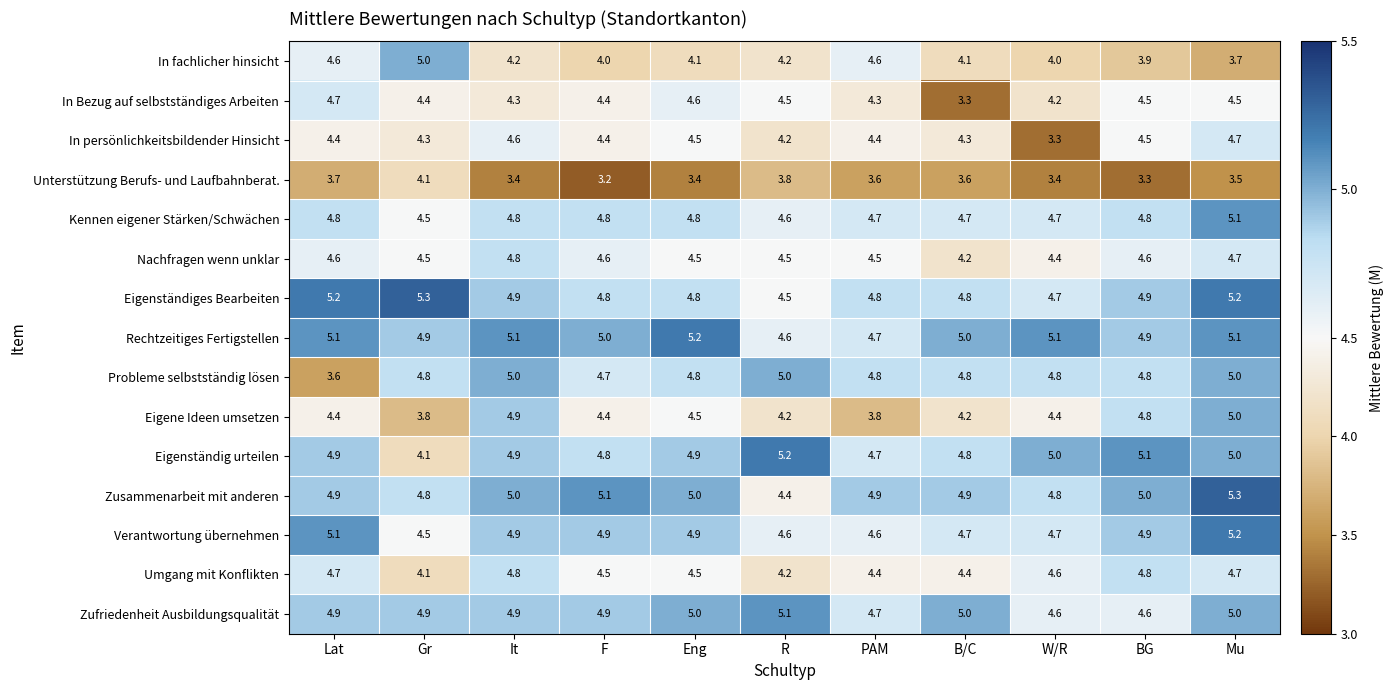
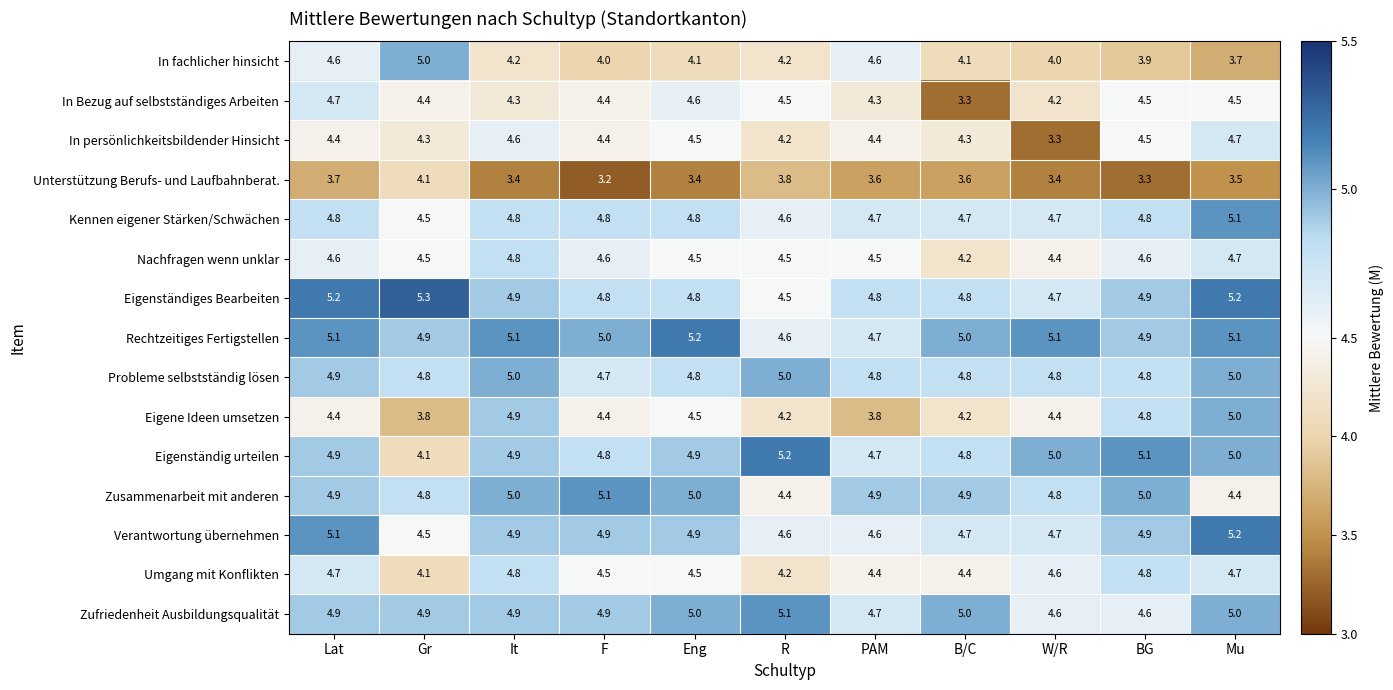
  {
    "In fachlicher hinsicht": {
      "Lat": 4.6,
      "Gr": 5.0,
      "It": 4.2,
      "F": 4.0,
      "Eng": 4.1,
      "R": 4.2,
      "PAM": 4.6,
      "B/C": 4.1,
      "W/R": 4.0,
      "BG": 3.9,
      "Mu": 3.7
    },
    "In Bezug auf selbstständiges Arbeiten": {
      "Lat": 4.7,
      "Gr": 4.4,
      "It": 4.3,
      "F": 4.4,
      "Eng": 4.6,
      "R": 4.5,
      "PAM": 4.3,
      "B/C": 3.3,
      "W/R": 4.2,
      "BG": 4.5,
      "Mu": 4.5
    },
    "In persönlichkeitsbildender Hinsicht": {
      "Lat": 4.4,
      "Gr": 4.3,
      "It": 4.6,
      "F": 4.4,
      "Eng": 4.5,
      "R": 4.2,
      "PAM": 4.4,
      "B/C": 4.3,
      "W/R": 3.3,
      "BG": 4.5,
      "Mu": 4.7
    },
    "Unterstützung Berufs- und Laufbahnberat.": {
      "Lat": 3.7,
      "Gr": 4.1,
      "It": 3.4,
      "F": 3.2,
      "Eng": 3.4,
      "R": 3.8,
      "PAM": 3.6,
      "B/C": 3.6,
      "W/R": 3.4,
      "BG": 3.3,
      "Mu": 3.5
    },
    "Kennen eigener Stärken/Schwächen": {
      "Lat": 4.8,
      "Gr": 4.5,
      "It": 4.8,
      "F": 4.8,
      "Eng": 4.8,
      "R": 4.6,
      "PAM": 4.7,
      "B/C": 4.7,
      "W/R": 4.7,
      "BG": 4.8,
      "Mu": 5.1
    },
    "Nachfragen wenn unklar": {
      "Lat": 4.6,
      "Gr": 4.5,
      "It": 4.8,
      "F": 4.6,
      "Eng": 4.5,
      "R": 4.5,
      "PAM": 4.5,
      "B/C": 4.2,
      "W/R": 4.4,
      "BG": 4.6,
      "Mu": 4.7
    },
    "Eigenständiges Bearbeiten": {
      "Lat": 5.2,
      "Gr": 5.3,
      "It": 4.9,
      "F": 4.8,
      "Eng": 4.8,
      "R": 4.5,
      "PAM": 4.8,
      "B/C": 4.8,
      "W/R": 4.7,
      "BG": 4.9,
      "Mu": 5.2
    },
    "Rechtzeitiges Fertigstellen": {
      "Lat": 5.1,
      "Gr": 4.9,
      "It": 5.1,
      "F": 5.0,
      "Eng": 5.2,
      "R": 4.6,
      "PAM": 4.7,
      "B/C": 5.0,
      "W/R": 5.1,
      "BG": 4.9,
      "Mu": 5.1
    },
    "Probleme selbstständig lösen": {
-     "Lat": 3.6,
+     "Lat": 4.9,
      "Gr": 4.8,
      "It": 5.0,
      "F": 4.7,
      "Eng": 4.8,
      "R": 5.0,
      "PAM": 4.8,
      "B/C": 4.8,
      "W/R": 4.8,
      "BG": 4.8,
      "Mu": 5.0
    },
    "Eigene Ideen umsetzen": {
      "Lat": 4.4,
      "Gr": 3.8,
      "It": 4.9,
      "F": 4.4,
      "Eng": 4.5,
      "R": 4.2,
      "PAM": 3.8,
      "B/C": 4.2,
      "W/R": 4.4,
      "BG": 4.8,
      "Mu": 5.0
    },
    "Eigenständig urteilen": {
      "Lat": 4.9,
      "Gr": 4.1,
      "It": 4.9,
      "F": 4.8,
      "Eng": 4.9,
      "R": 5.2,
      "PAM": 4.7,
      "B/C": 4.8,
      "W/R": 5.0,
      "BG": 5.1,
      "Mu": 5.0
    },
    "Zusammenarbeit mit anderen": {
      "Lat": 4.9,
      "Gr": 4.8,
      "It": 5.0,
      "F": 5.1,
      "Eng": 5.0,
      "R": 4.4,
      "PAM": 4.9,
      "B/C": 4.9,
      "W/R": 4.8,
      "BG": 5.0,
-     "Mu": 5.3
+     "Mu": 4.4
    },
    "Verantwortung übernehmen": {
      "Lat": 5.1,
      "Gr": 4.5,
      "It": 4.9,
      "F": 4.9,
      "Eng": 4.9,
      "R": 4.6,
      "PAM": 4.6,
      "B/C": 4.7,
      "W/R": 4.7,
      "BG": 4.9,
      "Mu": 5.2
    },
    "Umgang mit Konflikten": {
      "Lat": 4.7,
      "Gr": 4.1,
      "It": 4.8,
      "F": 4.5,
      "Eng": 4.5,
      "R": 4.2,
      "PAM": 4.4,
      "B/C": 4.4,
      "W/R": 4.6,
      "BG": 4.8,
      "Mu": 4.7
    },
    "Zufriedenheit Ausbildungsqualität": {
      "Lat": 4.9,
      "Gr": 4.9,
      "It": 4.9,
      "F": 4.9,
      "Eng": 5.0,
      "R": 5.1,
      "PAM": 4.7,
      "B/C": 5.0,
      "W/R": 4.6,
      "BG": 4.6,
      "Mu": 5.0
    }
  }
